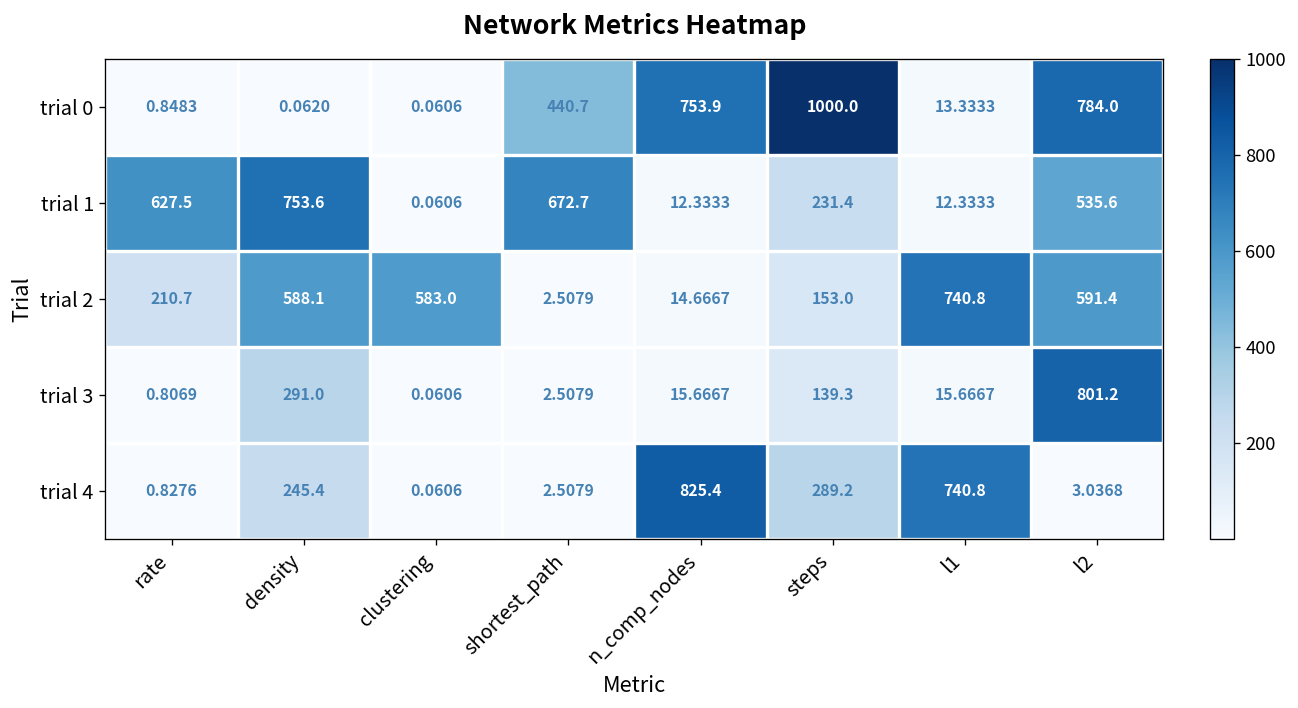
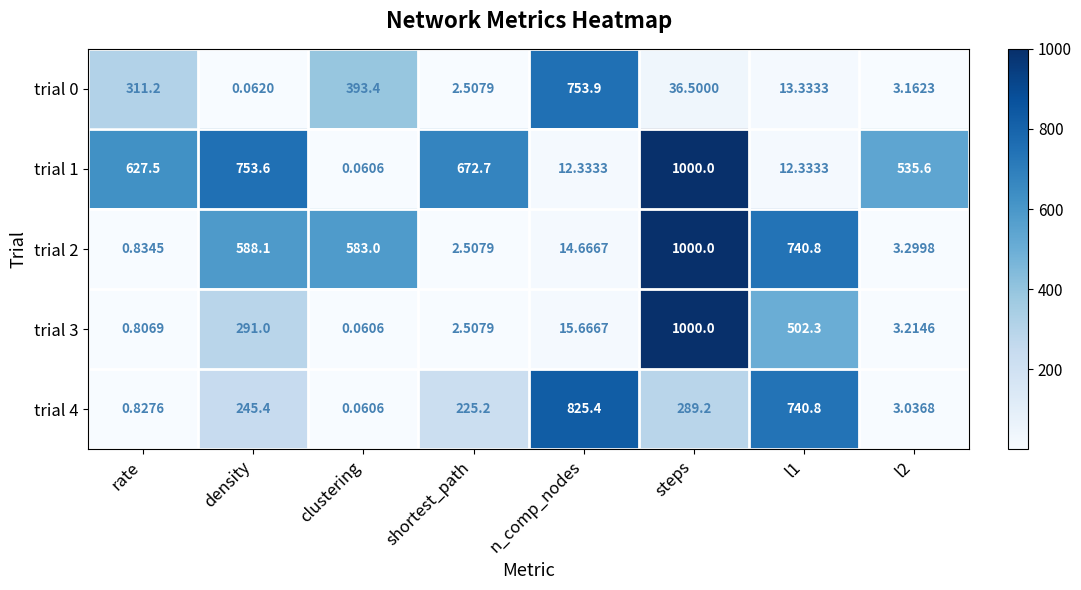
  {
    "trial 0": {
-     "rate": 0.8483,
+     "rate": 311.2,
      "density": 0.0620,
-     "clustering": 0.0606,
-     "shortest_path": 440.7,
+     "clustering": 393.4,
+     "shortest_path": 2.5079,
      "n_comp_nodes": 753.9,
-     "steps": 1000.0,
+     "steps": 36.5000,
      "l1": 13.3333,
-     "l2": 784.0
+     "l2": 3.1623
    },
    "trial 1": {
      "rate": 627.5,
      "density": 753.6,
      "clustering": 0.0606,
      "shortest_path": 672.7,
      "n_comp_nodes": 12.3333,
-     "steps": 231.4,
+     "steps": 1000.0,
      "l1": 12.3333,
      "l2": 535.6
    },
    "trial 2": {
-     "rate": 210.7,
+     "rate": 0.8345,
      "density": 588.1,
      "clustering": 583.0,
      "shortest_path": 2.5079,
      "n_comp_nodes": 14.6667,
-     "steps": 153.0,
+     "steps": 1000.0,
      "l1": 740.8,
-     "l2": 591.4
+     "l2": 3.2998
    },
    "trial 3": {
      "rate": 0.8069,
      "density": 291.0,
      "clustering": 0.0606,
      "shortest_path": 2.5079,
      "n_comp_nodes": 15.6667,
-     "steps": 139.3,
-     "l1": 15.6667,
-     "l2": 801.2
+     "steps": 1000.0,
+     "l1": 502.3,
+     "l2": 3.2146
    },
    "trial 4": {
      "rate": 0.8276,
      "density": 245.4,
      "clustering": 0.0606,
-     "shortest_path": 2.5079,
+     "shortest_path": 225.2,
      "n_comp_nodes": 825.4,
      "steps": 289.2,
      "l1": 740.8,
      "l2": 3.0368
    }
  }
